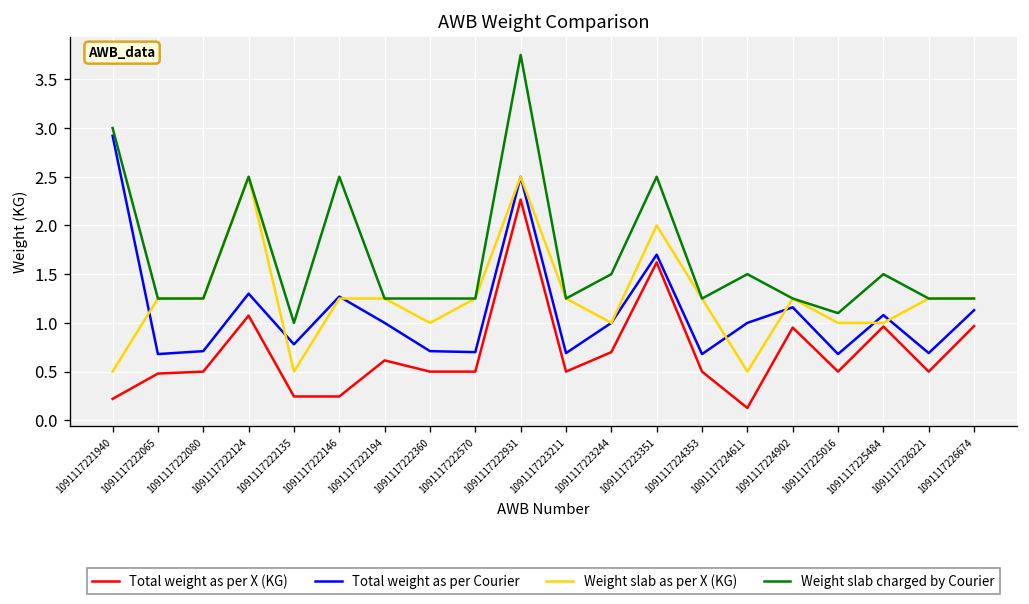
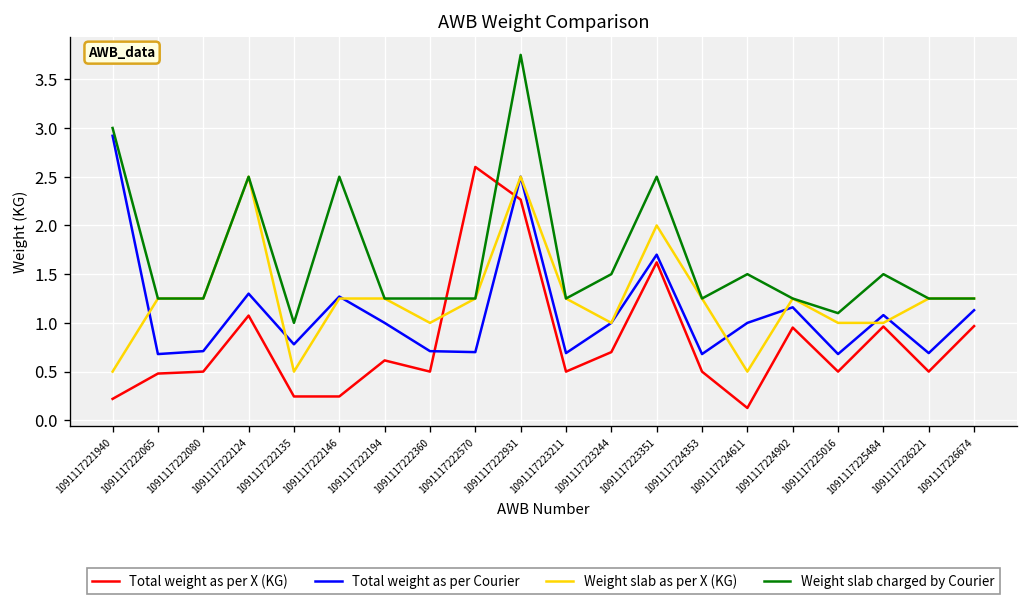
  {
    "Total weight as per X (KG)": {
      "1091117221940": 0.2,
      "1091117222065": 0.5,
      "1091117222080": 0.5,
      "1091117222124": 1.1,
      "1091117222135": 0.2,
      "1091117222146": 0.2,
      "1091117222194": 0.6,
      "1091117222360": 0.5,
-     "1091117222570": 0.5,
+     "1091117222570": 2.6,
      "1091117222931": 2.3,
      "1091117223211": 0.5,
      "1091117223244": 0.7,
      "1091117223351": 1.6,
      "1091117224353": 0.5,
      "1091117224611": 0.1,
      "1091117224902": 1.0,
      "1091117225016": 0.5,
      "1091117225484": 1.0,
      "1091117226221": 0.5,
      "1091117226674": 1.0
    },
    "Total weight as per Courier": {
      "1091117221940": 2.9,
      "1091117222065": 0.7,
      "1091117222080": 0.7,
      "1091117222124": 1.3,
      "1091117222135": 0.8,
      "1091117222194": 1.0,
      "1091117222360": 0.7,
      "1091117222570": 0.7,
      "1091117223211": 0.7,
      "1091117223351": 1.7,
      "1091117224353": 0.7,
      "1091117224611": 1.0,
      "1091117224902": 1.2,
      "1091117225016": 0.7,
      "1091117225484": 1.1,
      "1091117226221": 0.7,
      "1091117226674": 1.1
    },
    "Weight slab as per X (KG)": {
      "1091117221940": 0.5,
      "1091117222135": 0.5,
      "1091117222360": 1.0,
      "1091117223351": 2.0,
      "1091117224611": 0.5,
      "1091117225016": 1.0,
      "1091117225484": 1.0
    },
    "Weight slab charged by Courier": {
      "1091117221940": 3.0,
      "1091117222135": 1.0,
      "1091117222146": 2.5,
      "1091117222360": 1.3,
      "1091117222931": 3.8,
      "1091117223244": 1.5,
      "1091117223351": 2.5,
      "1091117224611": 1.5,
      "1091117225016": 1.1,
      "1091117225484": 1.5
    }
  }
